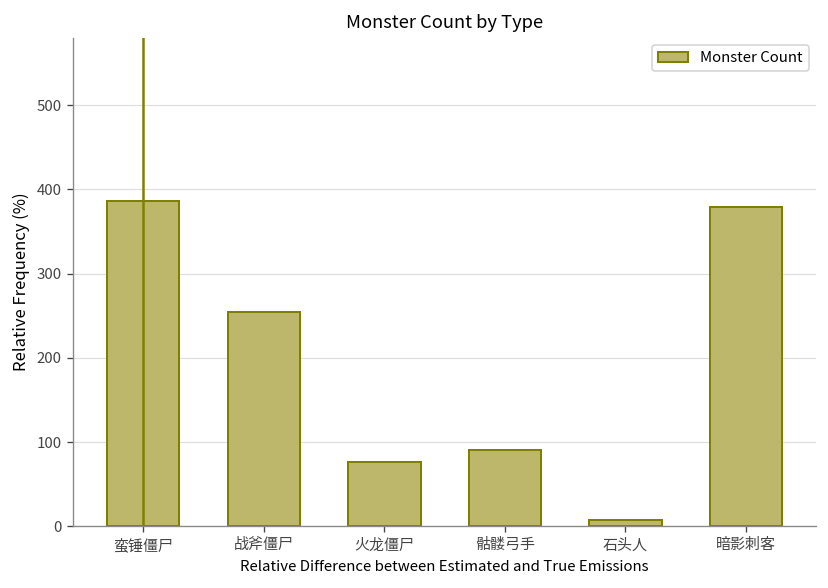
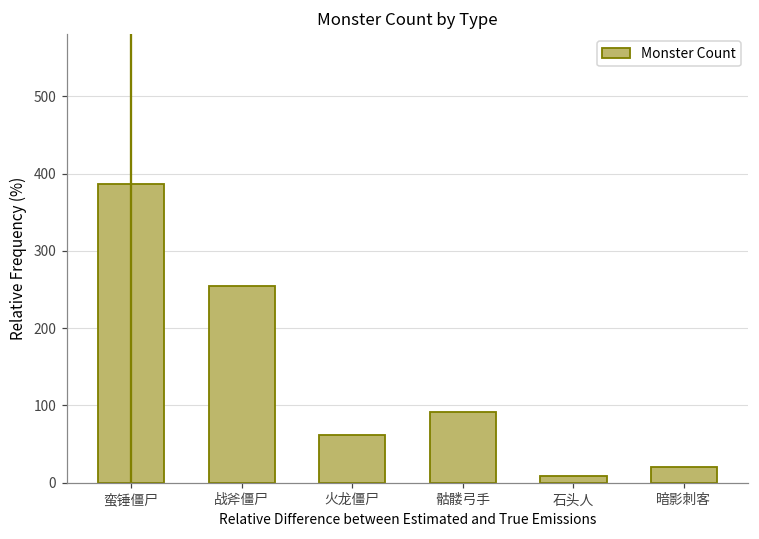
  {
    "蛮锤僵尸": 390,
    "战斧僵尸": 250,
-   "火龙僵尸": 80,
+   "火龙僵尸": 60,
    "骷髅弓手": 90,
    "石头人": 10,
-   "暗影刺客": 380
+   "暗影刺客": 20
  }
